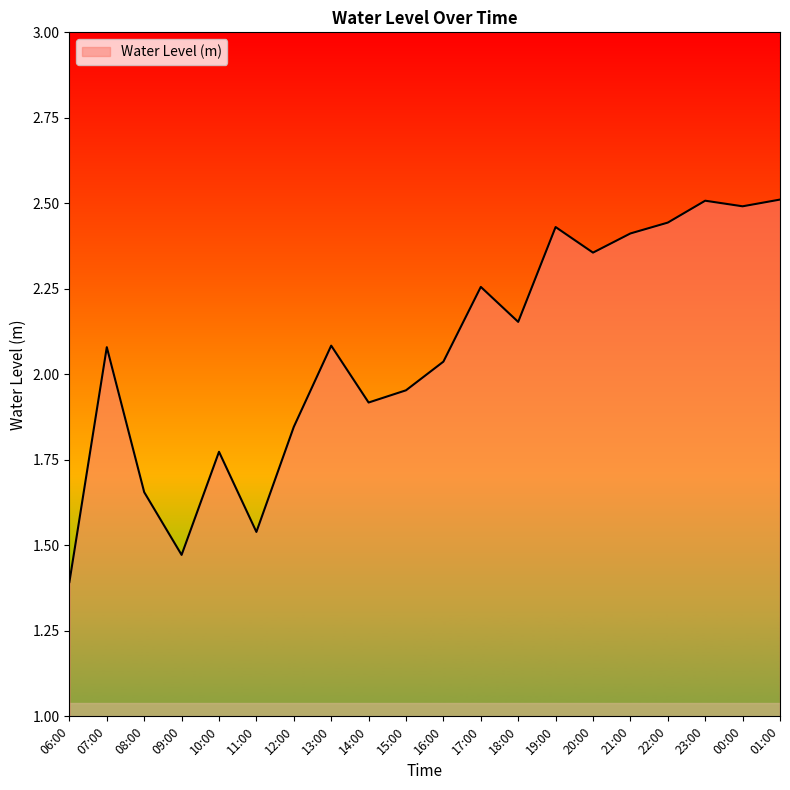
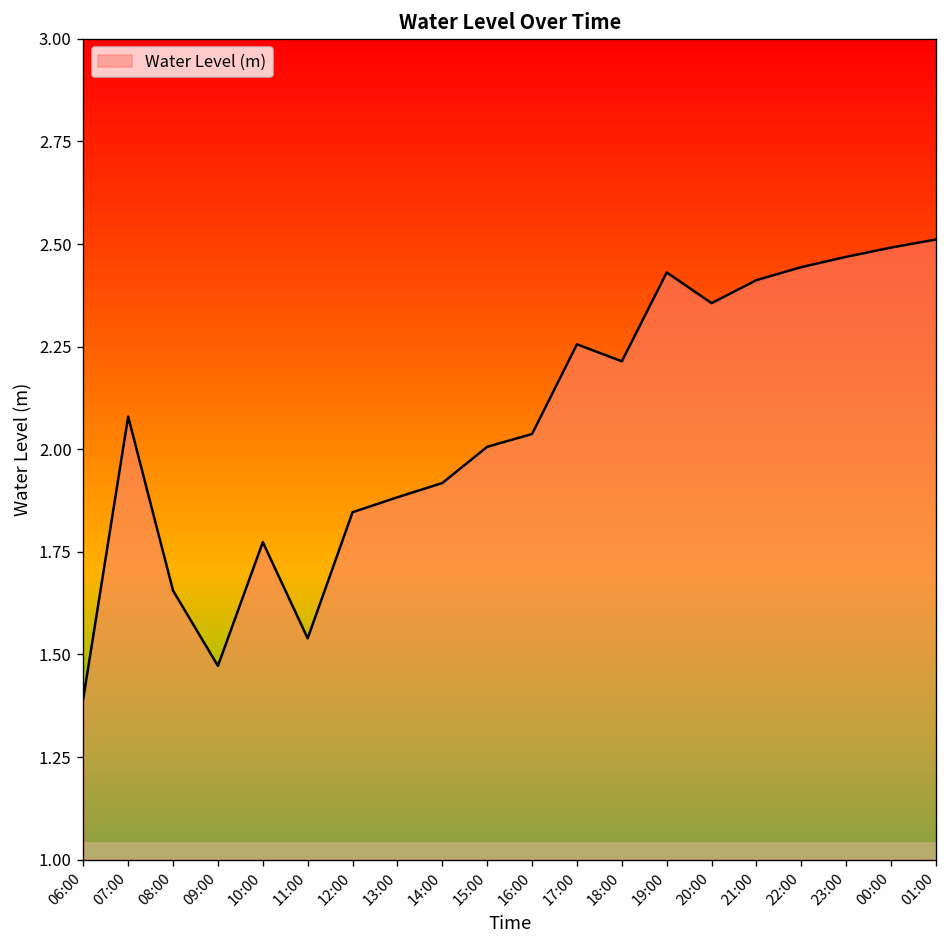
  {
    "06:00": 1.39,
    "07:00": 2.08,
    "08:00": 1.66,
    "09:00": 1.47,
    "10:00": 1.77,
    "11:00": 1.54,
    "12:00": 1.85,
-   "13:00": 2.08,
+   "13:00": 1.88,
    "14:00": 1.92,
-   "15:00": 1.95,
+   "15:00": 2.01,
    "16:00": 2.04,
    "17:00": 2.26,
-   "18:00": 2.15,
+   "18:00": 2.21,
    "19:00": 2.43,
    "20:00": 2.36,
    "21:00": 2.41,
    "22:00": 2.44,
-   "23:00": 2.51,
+   "23:00": 2.47,
    "00:00": 2.49,
    "01:00": 2.51
  }
